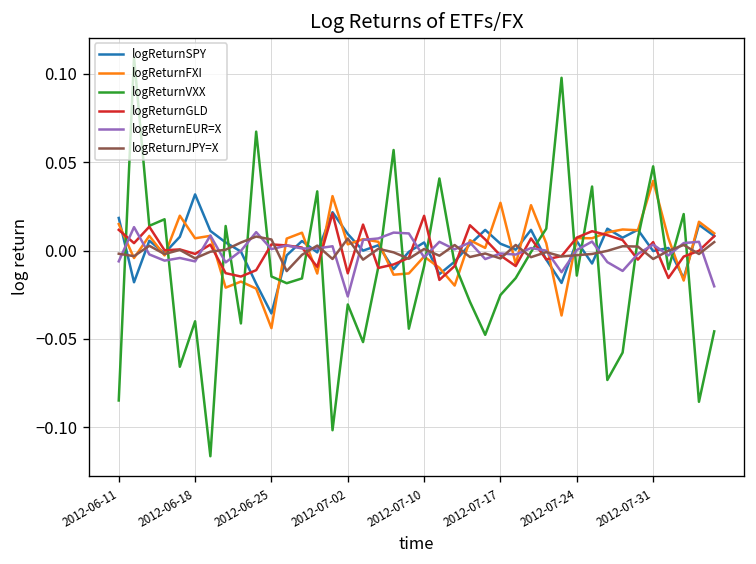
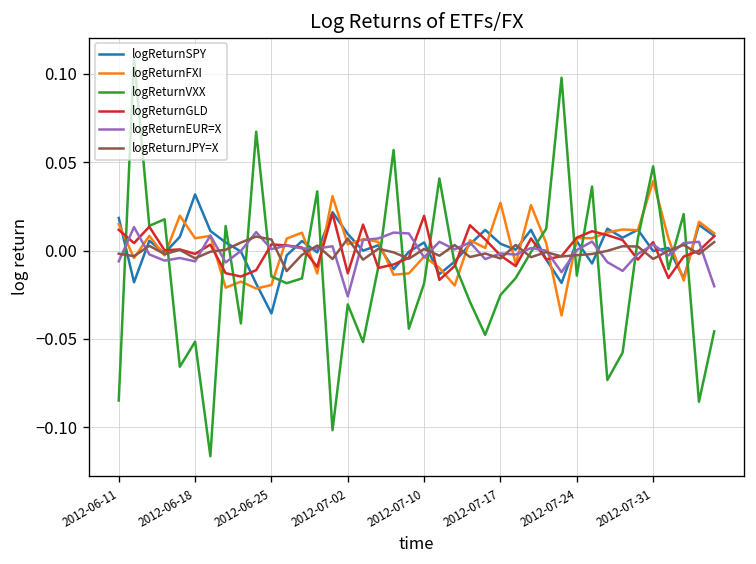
  {
    "logReturnSPY": {
      "2012-06-11": 0.019,
      "2012-06-18": 0.032,
      "2012-06-25": -0.036,
      "2012-07-02": 0.009,
      "2012-07-10": 0.005,
      "2012-07-17": 0.004,
      "2012-07-24": 0.005,
      "2012-07-31": 0.000
    },
    "logReturnFXI": {
      "2012-06-11": 0.015,
      "2012-06-18": 0.007,
-     "2012-06-25": -0.044,
+     "2012-06-25": -0.019,
      "2012-07-02": 0.004,
      "2012-07-17": 0.027,
      "2012-07-31": 0.039
    },
    "logReturnVXX": {
      "2012-06-11": -0.085,
-     "2012-06-18": -0.040,
+     "2012-06-18": -0.052,
      "2012-06-25": -0.015,
      "2012-07-02": -0.030,
-     "2012-07-10": -0.009,
+     "2012-07-10": -0.019,
      "2012-07-17": -0.025,
      "2012-07-24": -0.014,
      "2012-07-31": 0.048
    },
    "logReturnGLD": {
      "2012-06-11": 0.012,
      "2012-06-18": -0.002,
      "2012-06-25": 0.004,
      "2012-07-02": -0.013,
      "2012-07-10": 0.020
    },
    "logReturnEUR=X": {
      "2012-06-11": -0.006,
      "2012-06-25": 0.001,
      "2012-07-02": -0.026,
      "2012-07-24": 0.000
    },
    "logReturnJPY=X": {
      "2012-06-11": -0.002,
      "2012-06-25": 0.006,
      "2012-07-02": 0.007,
      "2012-07-10": 0.001,
      "2012-07-24": -0.003,
      "2012-07-31": -0.005
    }
  }
